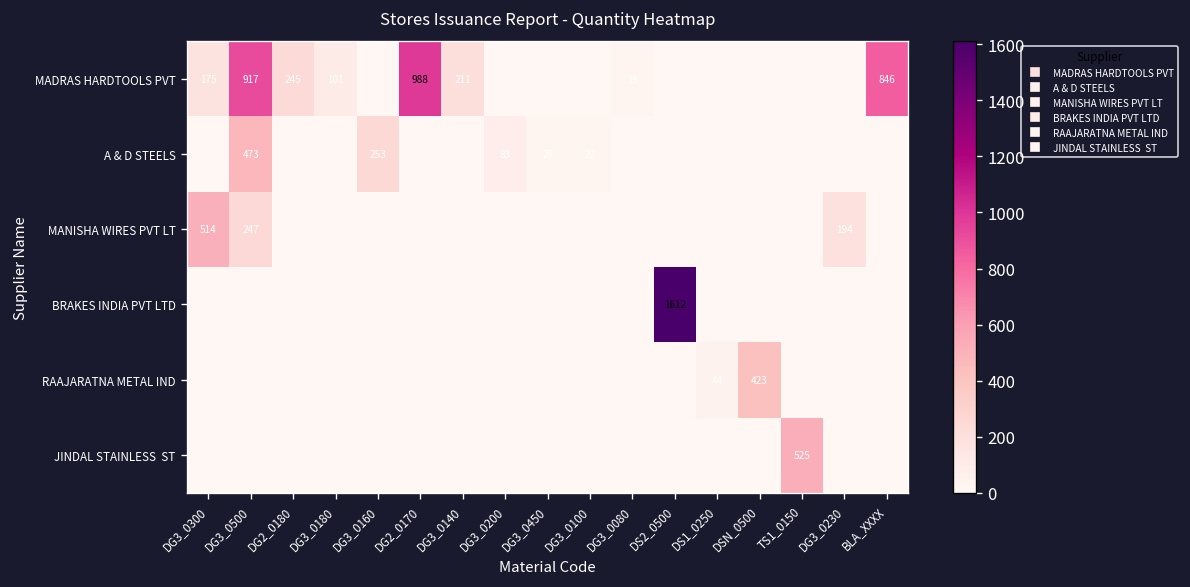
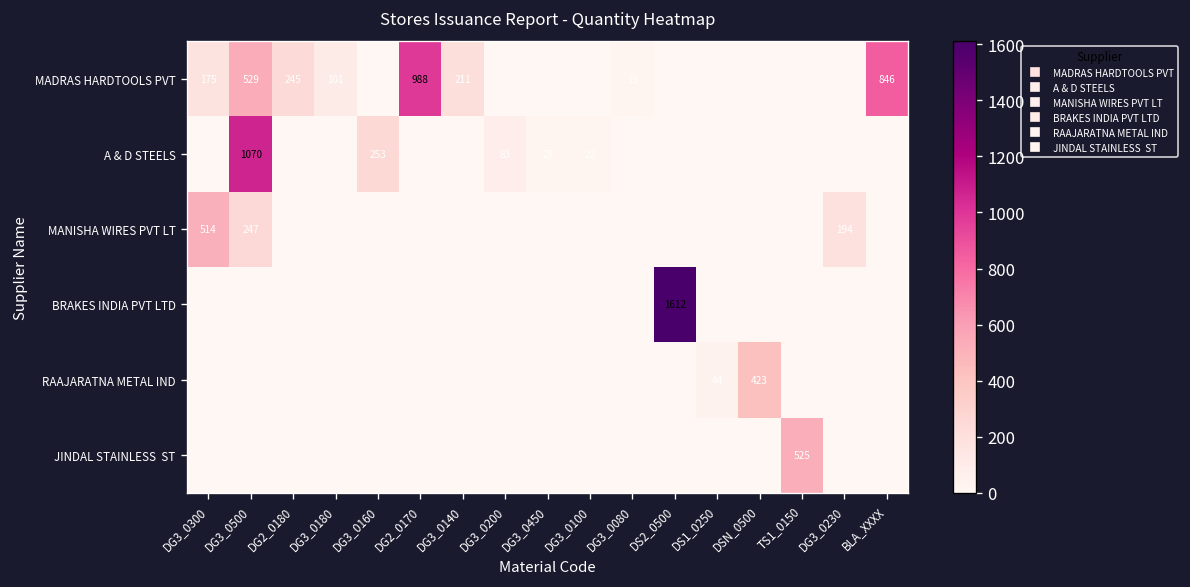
  {
    "MADRAS HARDTOOLS PVT": {
-     "DG3_0500": 917,
+     "DG3_0500": 529,
      "DG2_0170": 988,
      "BLA_XXXX": 846
    },
    "A & D STEELS": {
-     "DG3_0500": 473
+     "DG3_0500": 1070
    },
    "MANISHA WIRES PVT LT": {
      "DG3_0300": 514
    },
    "BRAKES INDIA PVT LTD": {
      "DS2_0500": 1612
    },
    "RAAJARATNA METAL IND": {
      "DSN_0500": 423
    },
    "JINDAL STAINLESS ST": {
      "TS1_0150": 525
    }
  }
